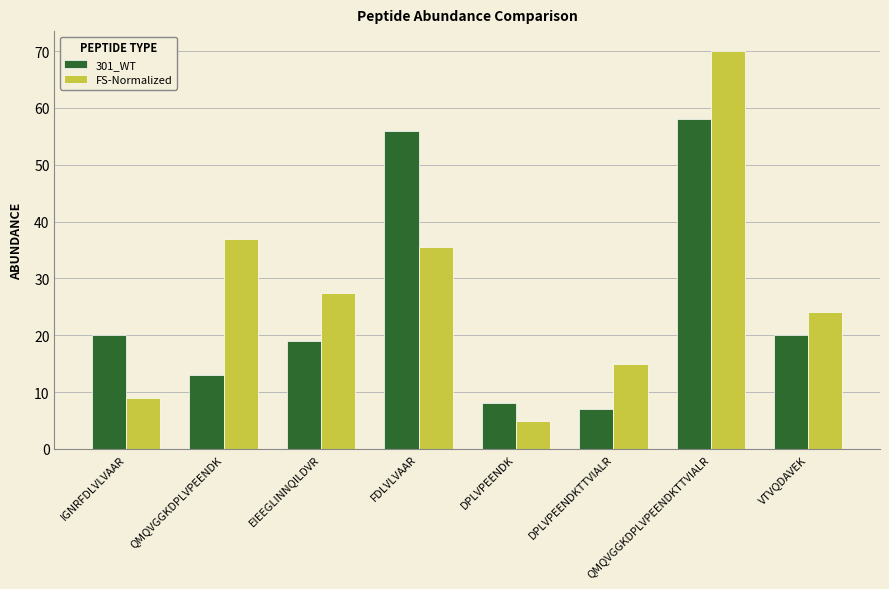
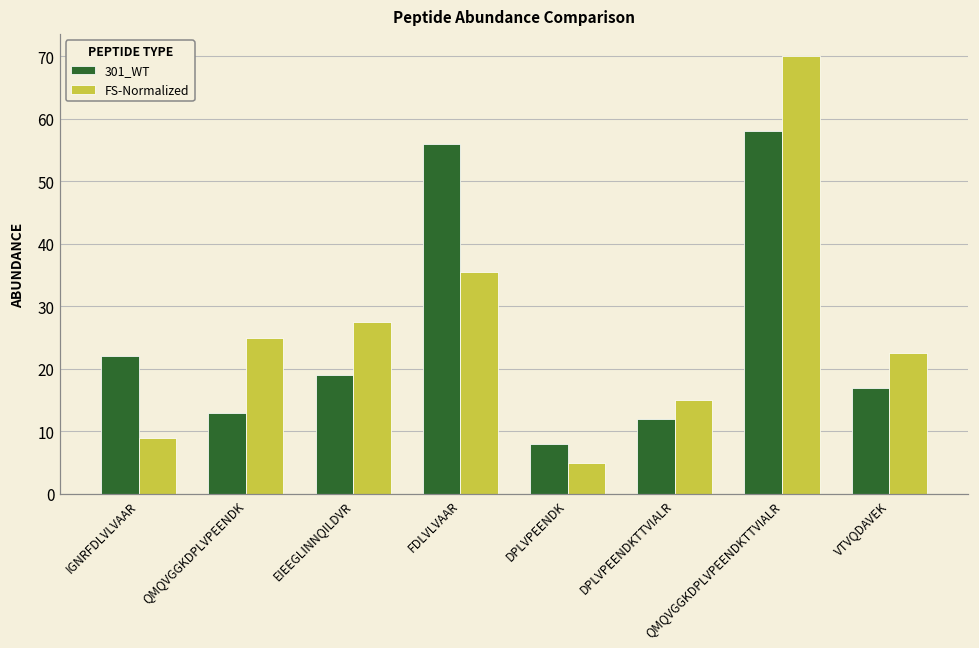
  {
    "301_WT": {
-     "IGNRFDLVLVAAR": 20,
+     "IGNRFDLVLVAAR": 22,
      "QMQVGGKDPLVPEENDK": 13,
      "EIEEGLINNQILDVR": 19,
      "FDLVLVAAR": 56,
      "DPLVPEENDK": 8,
-     "DPLVPEENDKTTVIALR": 7,
+     "DPLVPEENDKTTVIALR": 12,
      "QMQVGGKDPLVPEENDKTTVIALR": 58,
-     "VTVQDAVEK": 20
+     "VTVQDAVEK": 17
    },
    "FS-Normalized": {
      "IGNRFDLVLVAAR": 9,
-     "QMQVGGKDPLVPEENDK": 37,
+     "QMQVGGKDPLVPEENDK": 25,
      "EIEEGLINNQILDVR": 28,
      "FDLVLVAAR": 36,
      "DPLVPEENDK": 5,
      "DPLVPEENDKTTVIALR": 15,
      "QMQVGGKDPLVPEENDKTTVIALR": 70,
-     "VTVQDAVEK": 24
+     "VTVQDAVEK": 23
    }
  }
